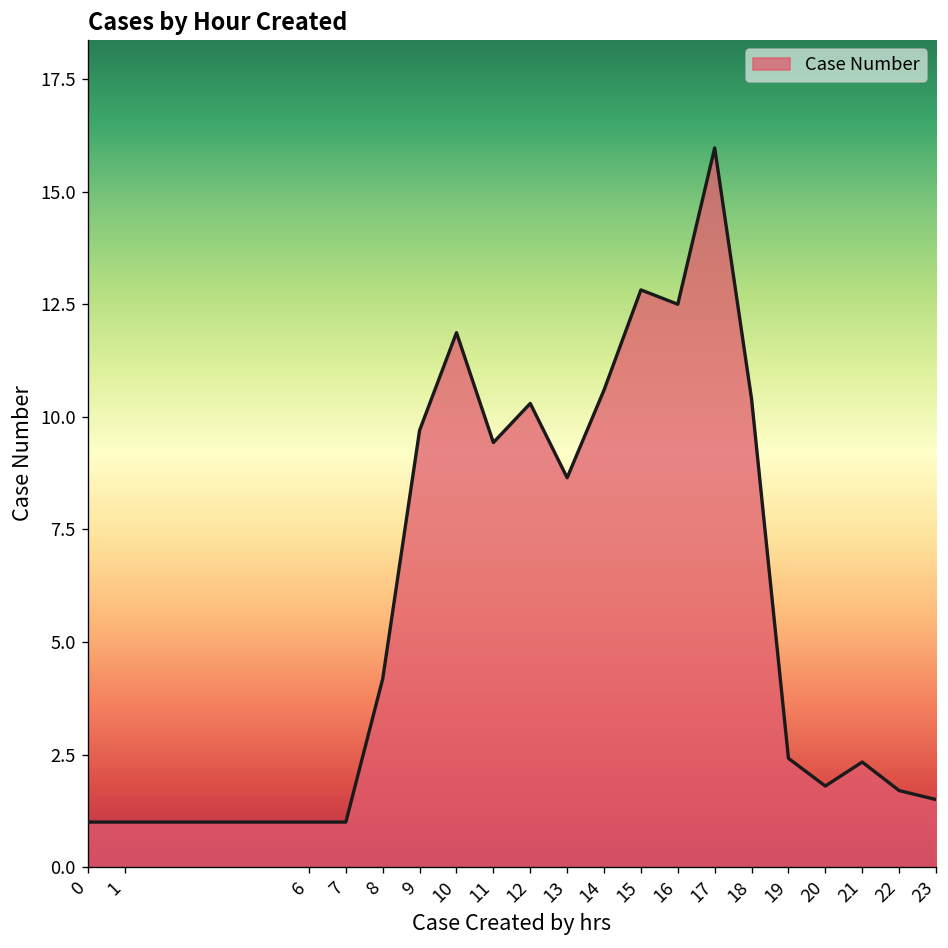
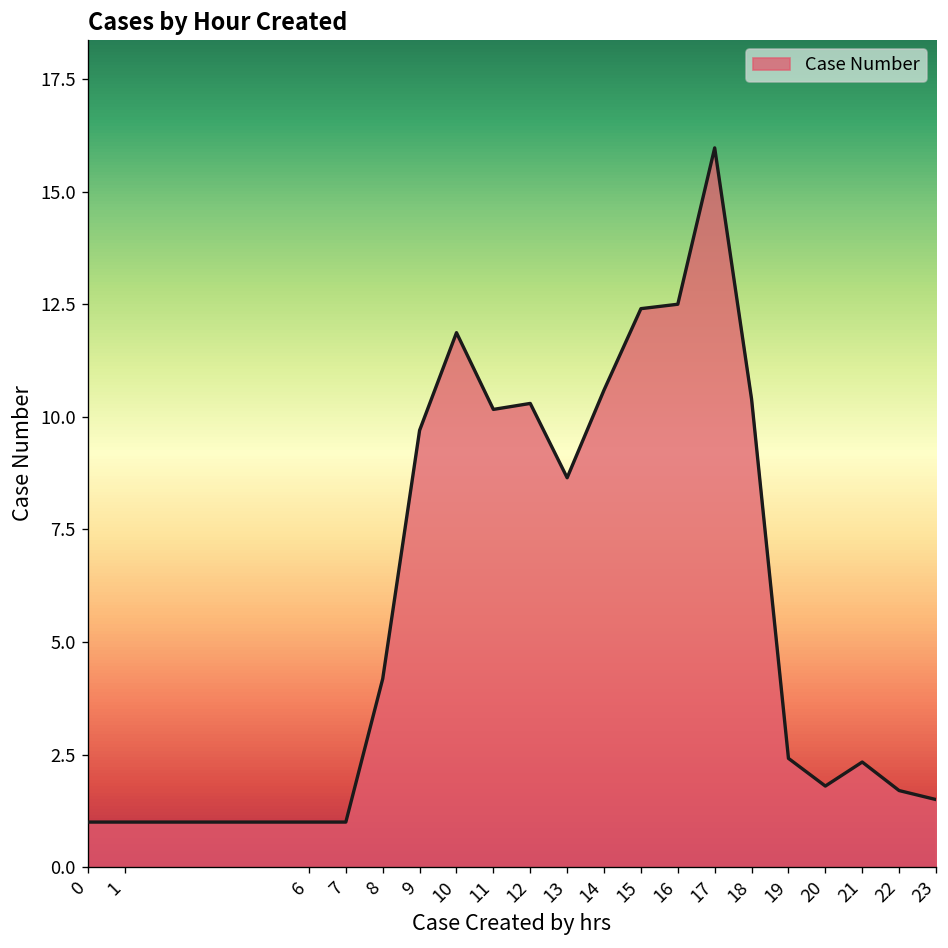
  {
    "0": 1.0,
    "1": 1.0,
    "6": 1.0,
    "7": 1.0,
    "8": 4.2,
    "9": 9.7,
    "10": 11.9,
-   "11": 9.4,
+   "11": 10.2,
    "12": 10.3,
    "13": 8.6,
    "14": 10.6,
-   "15": 12.8,
+   "15": 12.4,
    "16": 12.5,
    "17": 16.0,
    "18": 10.4,
    "19": 2.4,
    "20": 1.8,
    "21": 2.3,
    "22": 1.7,
    "23": 1.5
  }
